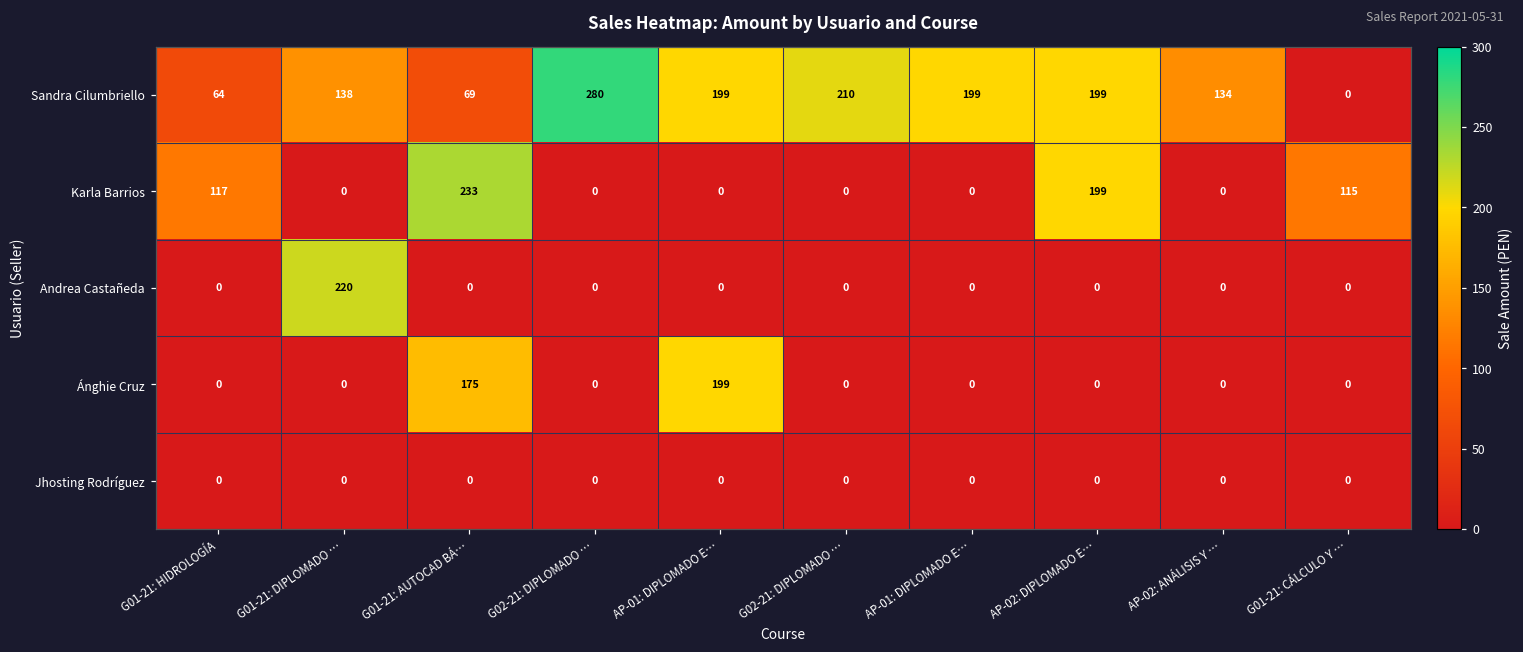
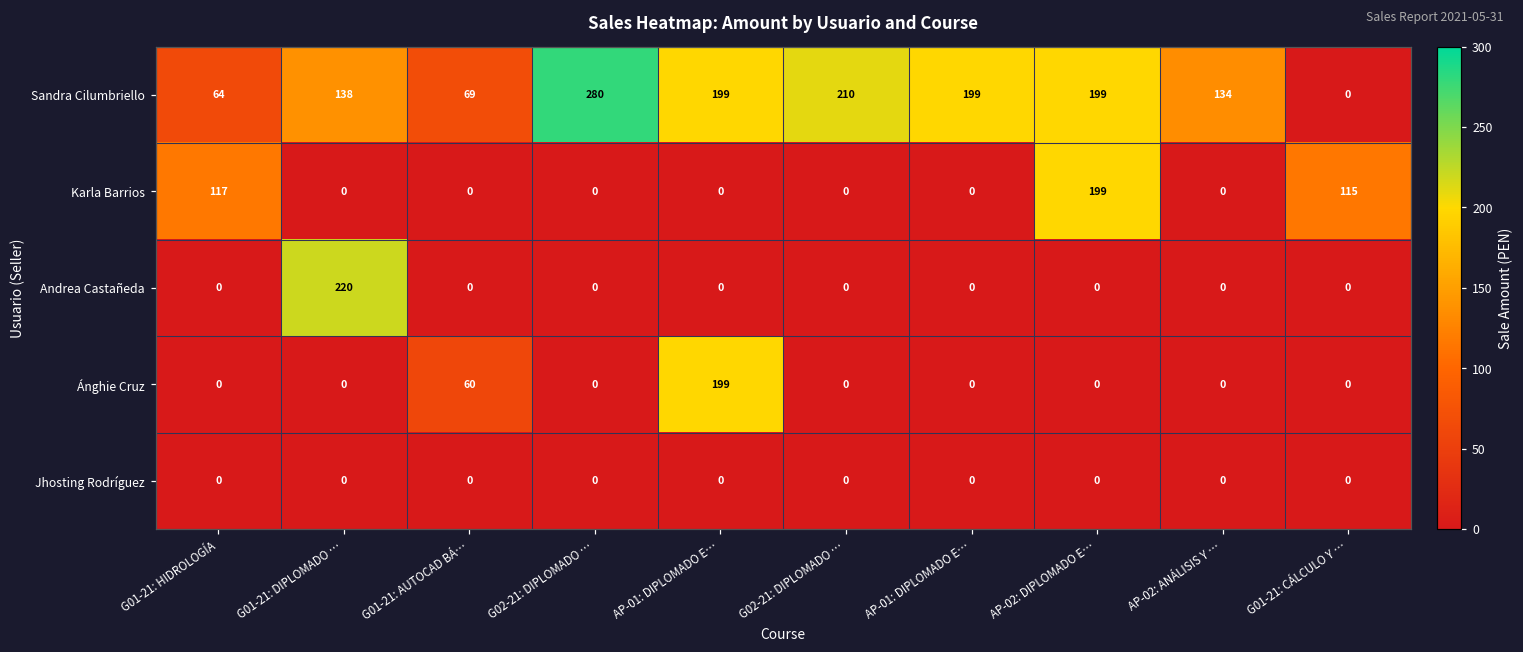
  {
    "Sandra Cilumbriello": {
      "G01-21: HIDROLOGÍA": 64,
      "G01-21: DIPLOMADO …": 138,
      "G01-21: AUTOCAD BÁ…": 69,
      "AP-02: DIPLOMADO E…": 199,
      "AP-02: ANÁLISIS Y …": 134,
      "G01-21: CÁLCULO Y …": 0
    },
    "Karla Barrios": {
      "G01-21: HIDROLOGÍA": 117,
      "G01-21: DIPLOMADO …": 0,
-     "G01-21: AUTOCAD BÁ…": 233,
+     "G01-21: AUTOCAD BÁ…": 0,
      "AP-02: DIPLOMADO E…": 199,
      "AP-02: ANÁLISIS Y …": 0,
      "G01-21: CÁLCULO Y …": 115
    },
    "Andrea Castañeda": {
      "G01-21: HIDROLOGÍA": 0,
      "G01-21: DIPLOMADO …": 220,
      "G01-21: AUTOCAD BÁ…": 0,
      "AP-02: DIPLOMADO E…": 0,
      "AP-02: ANÁLISIS Y …": 0,
      "G01-21: CÁLCULO Y …": 0
    },
    "Ánghie Cruz": {
      "G01-21: HIDROLOGÍA": 0,
      "G01-21: DIPLOMADO …": 0,
-     "G01-21: AUTOCAD BÁ…": 175,
+     "G01-21: AUTOCAD BÁ…": 60,
      "AP-02: DIPLOMADO E…": 0,
      "AP-02: ANÁLISIS Y …": 0,
      "G01-21: CÁLCULO Y …": 0
    },
    "Jhosting Rodríguez": {
      "G01-21: HIDROLOGÍA": 0,
      "G01-21: DIPLOMADO …": 0,
      "G01-21: AUTOCAD BÁ…": 0,
      "AP-02: DIPLOMADO E…": 0,
      "AP-02: ANÁLISIS Y …": 0,
      "G01-21: CÁLCULO Y …": 0
    }
  }
